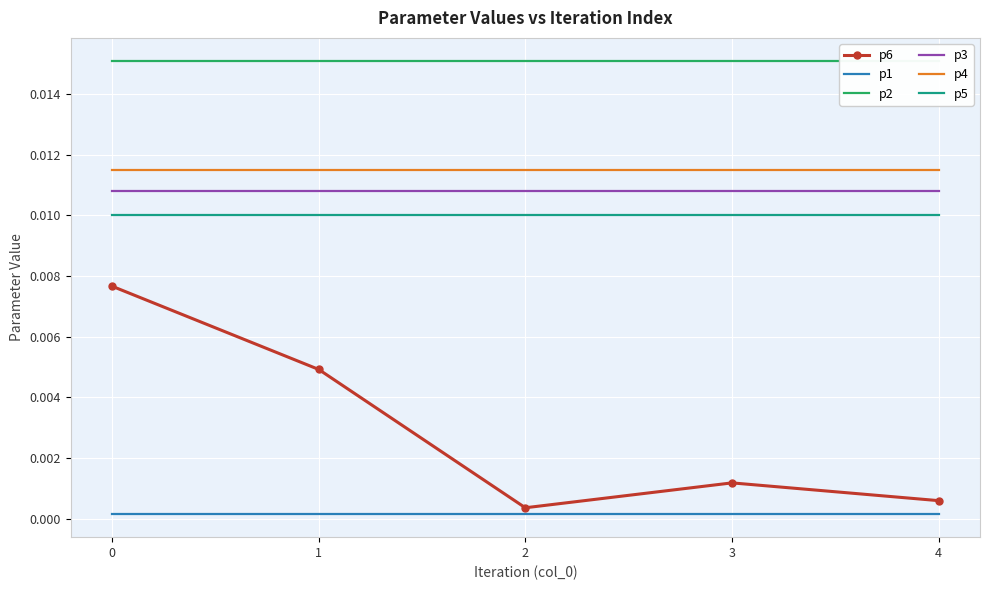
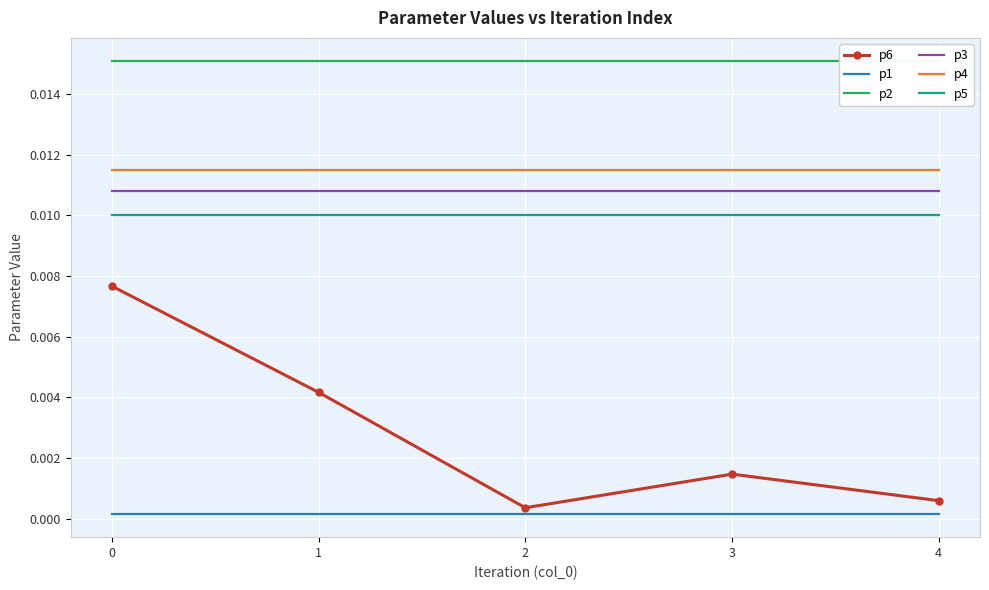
  {
    "p6": {
      "0": 0.0077,
-     "1": 0.0049,
+     "1": 0.0042,
      "2": 0.0004,
-     "3": 0.0012,
+     "3": 0.0015,
      "4": 0.0006
    },
    "p1": {
      "0": 0.0001,
      "1": 0.0001,
      "2": 0.0001,
      "3": 0.0001,
      "4": 0.0001
    },
    "p3": {
      "0": 0.0108,
      "1": 0.0108,
      "2": 0.0108,
      "3": 0.0108,
      "4": 0.0108
    },
    "p4": {
      "0": 0.0115,
      "1": 0.0115,
      "2": 0.0115,
      "3": 0.0115,
      "4": 0.0115
    }
  }
